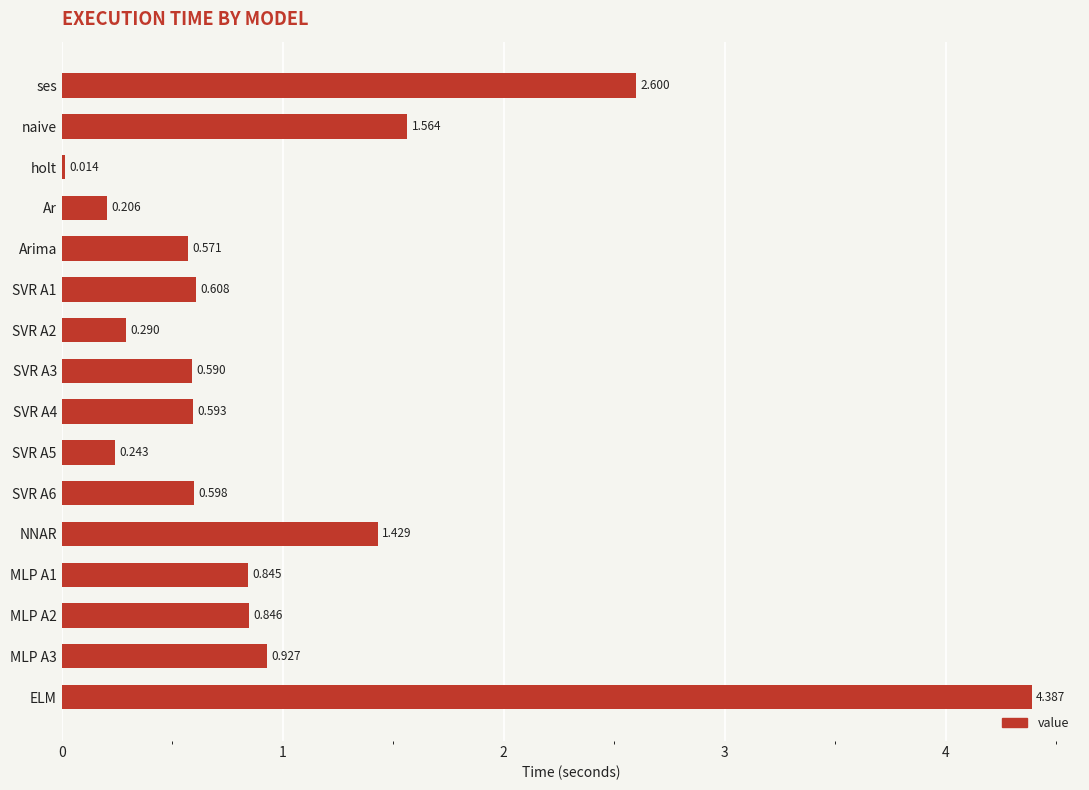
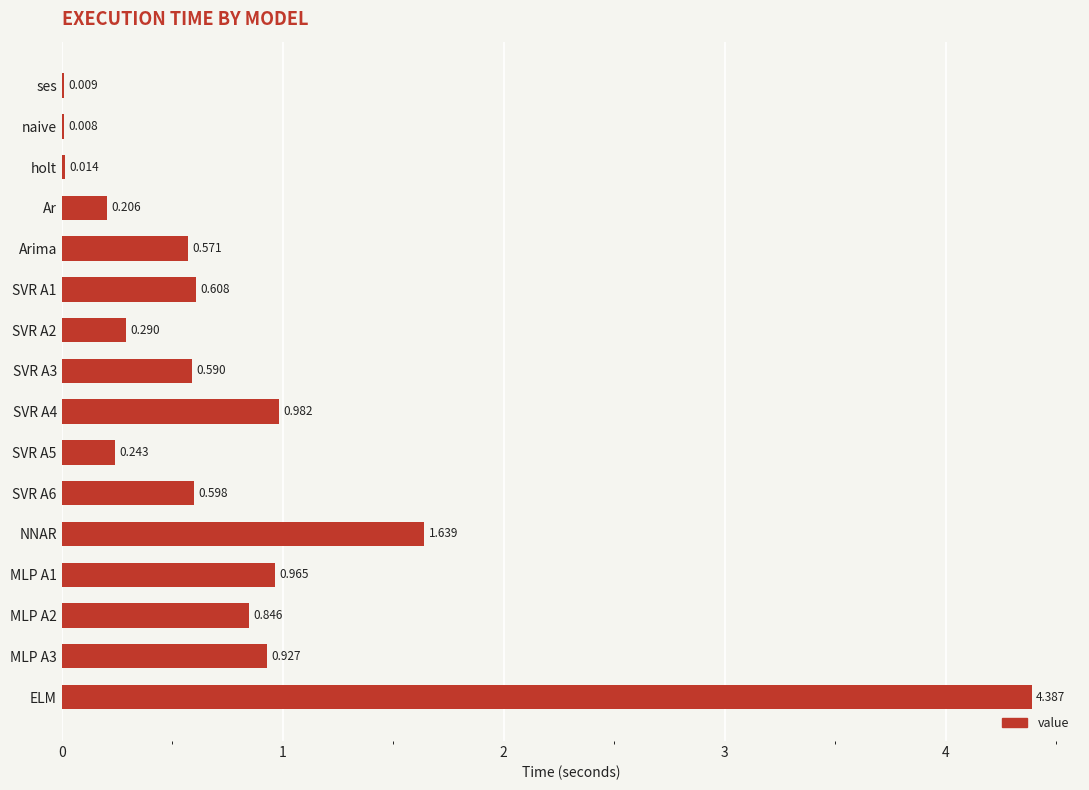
  {
-   "ses": 2.600,
-   "naive": 1.564,
+   "ses": 0.009,
+   "naive": 0.008,
    "holt": 0.014,
    "Ar": 0.206,
    "Arima": 0.571,
    "SVR A1": 0.608,
    "SVR A2": 0.290,
    "SVR A3": 0.590,
-   "SVR A4": 0.593,
+   "SVR A4": 0.982,
    "SVR A5": 0.243,
    "SVR A6": 0.598,
-   "NNAR": 1.429,
-   "MLP A1": 0.845,
+   "NNAR": 1.639,
+   "MLP A1": 0.965,
    "MLP A2": 0.846,
    "MLP A3": 0.927,
    "ELM": 4.387
  }
